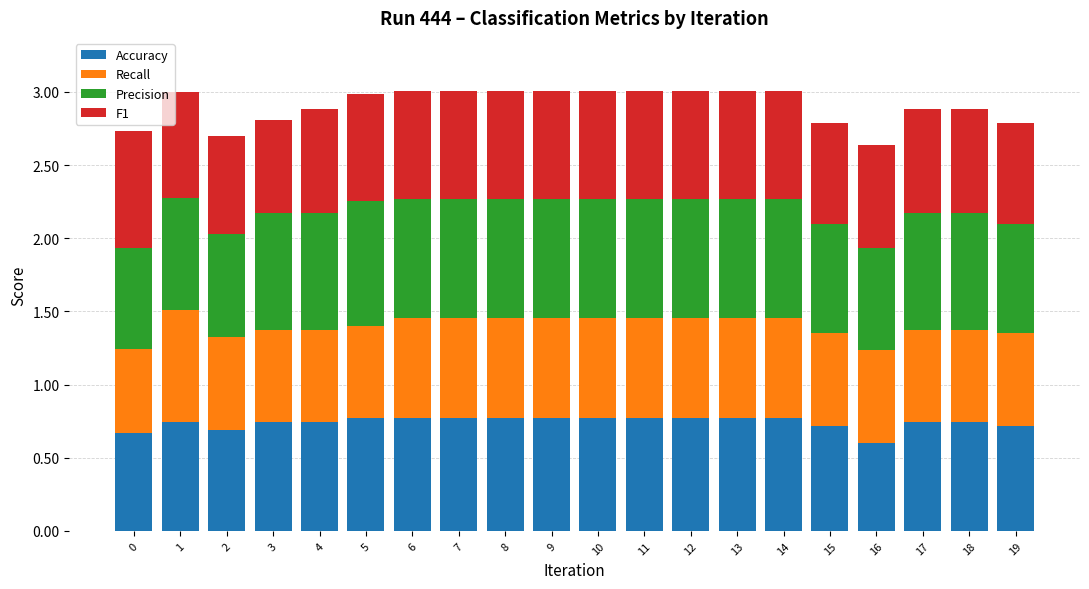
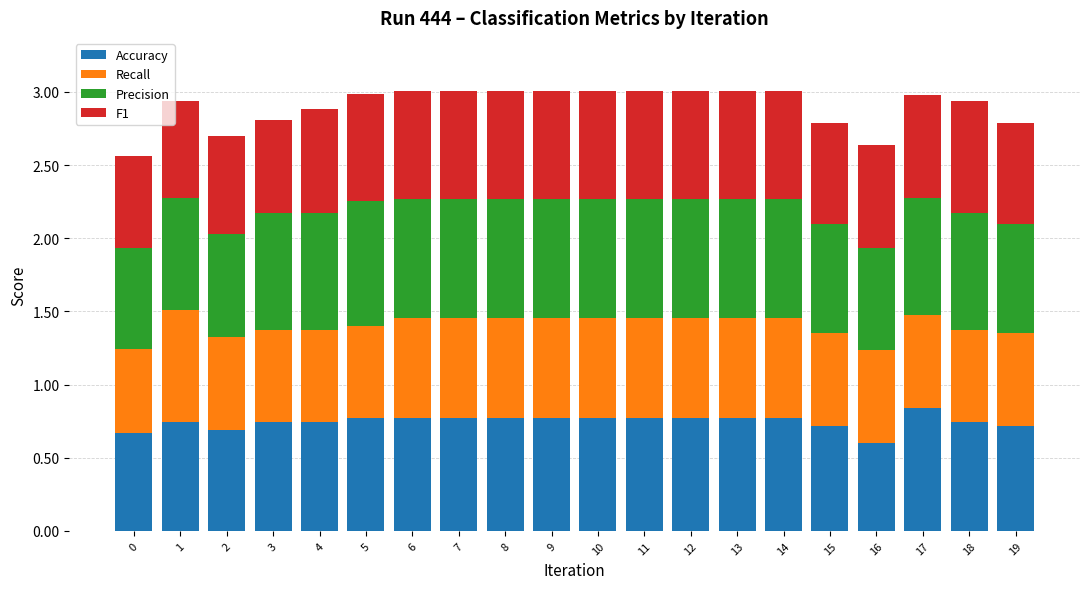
  {
    "Accuracy": {
      "0": 0.67,
      "1": 0.74,
      "2": 0.69,
      "3": 0.74,
      "4": 0.74,
      "5": 0.77,
      "6": 0.77,
      "7": 0.77,
      "8": 0.77,
      "9": 0.77,
      "10": 0.77,
      "11": 0.77,
      "12": 0.77,
      "13": 0.77,
      "14": 0.77,
      "15": 0.72,
      "16": 0.60,
-     "17": 0.74,
+     "17": 0.84,
      "18": 0.74,
      "19": 0.72
    },
    "Recall": {
      "0": 0.58,
      "1": 0.77,
      "2": 0.63,
      "3": 0.63,
      "4": 0.63,
      "5": 0.63,
      "6": 0.68,
      "7": 0.68,
      "8": 0.68,
      "9": 0.68,
      "10": 0.68,
      "11": 0.68,
      "12": 0.68,
      "13": 0.68,
      "14": 0.68,
      "15": 0.63,
      "16": 0.63,
      "17": 0.63,
      "18": 0.63,
      "19": 0.63
    },
    "Precision": {
      "0": 0.69,
      "1": 0.76,
      "2": 0.71,
      "3": 0.80,
      "4": 0.80,
      "5": 0.86,
      "6": 0.81,
      "7": 0.81,
      "8": 0.81,
      "9": 0.81,
      "10": 0.81,
      "11": 0.81,
      "12": 0.81,
      "13": 0.81,
      "14": 0.81,
      "15": 0.75,
      "16": 0.70,
      "17": 0.80,
      "18": 0.80,
      "19": 0.75
    },
    "F1": {
-     "0": 0.80,
-     "1": 0.72,
+     "0": 0.63,
+     "1": 0.67,
      "2": 0.67,
      "3": 0.63,
      "4": 0.71,
      "5": 0.73,
      "6": 0.74,
      "7": 0.74,
      "8": 0.74,
      "9": 0.74,
      "10": 0.74,
      "11": 0.74,
      "12": 0.74,
      "13": 0.74,
      "14": 0.74,
      "15": 0.69,
      "16": 0.71,
      "17": 0.71,
-     "18": 0.71,
+     "18": 0.77,
      "19": 0.69
    }
  }
